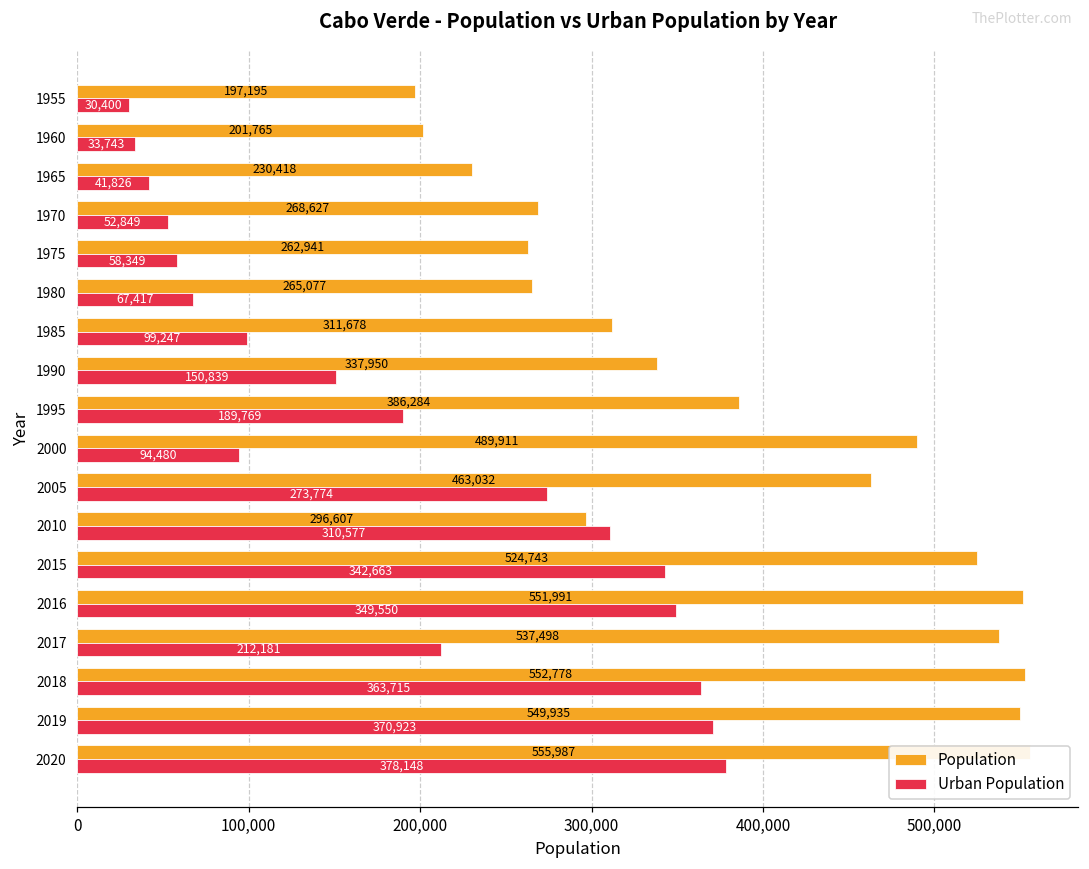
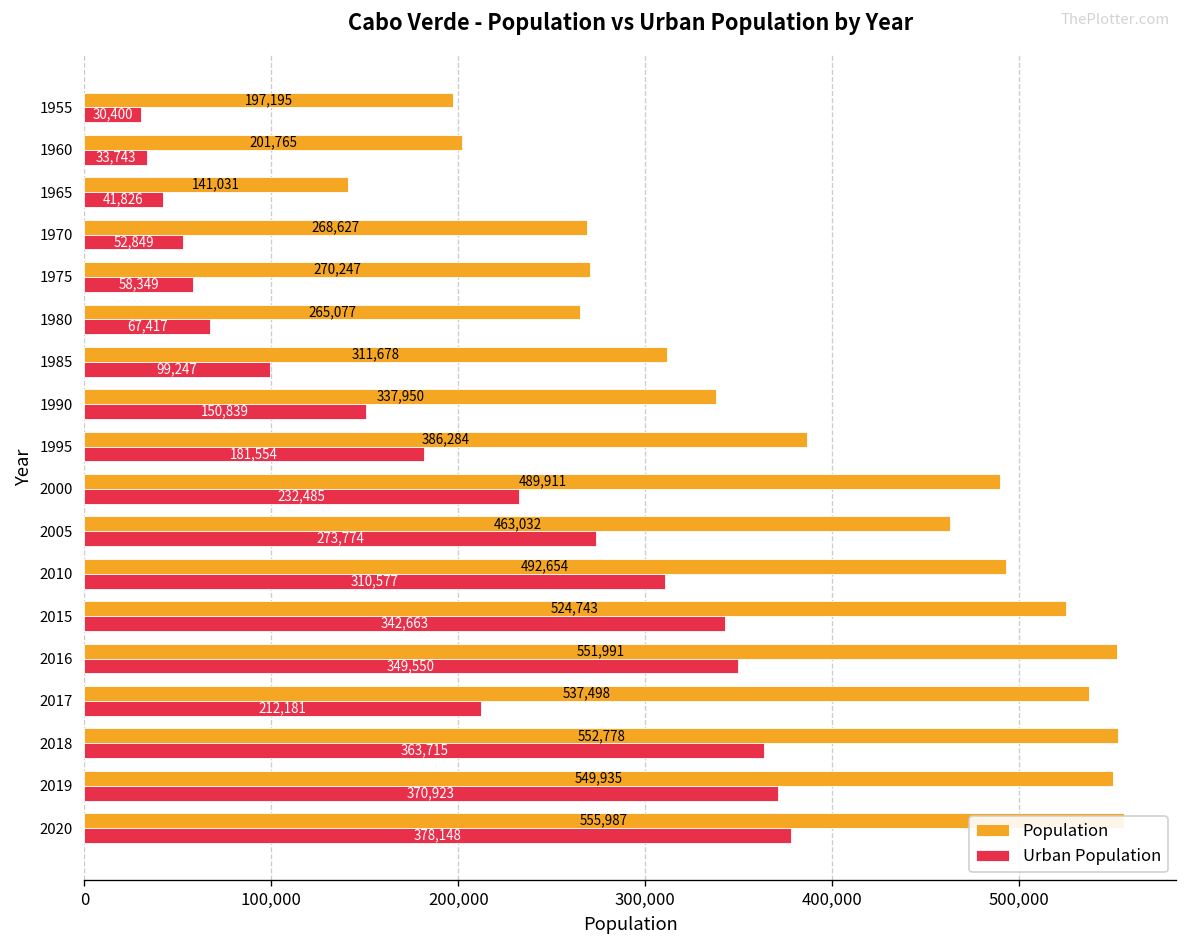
  {
    "Population": {
      "1955": "197,195",
      "1960": "201,765",
-     "1965": "230,418",
+     "1965": "141,031",
      "1970": "268,627",
-     "1975": "262,941",
+     "1975": "270,247",
      "1980": "265,077",
      "1985": "311,678",
      "1990": "337,950",
      "1995": "386,284",
      "2000": "489,911",
      "2005": "463,032",
-     "2010": "296,607",
+     "2010": "492,654",
      "2015": "524,743",
      "2016": "551,991",
      "2017": "537,498",
      "2018": "552,778",
      "2019": "549,935"
    },
    "Urban Population": {
      "1955": "30,400",
      "1960": "33,743",
      "1965": "41,826",
      "1970": "52,849",
      "1975": "58,349",
      "1980": "67,417",
      "1985": "99,247",
      "1990": "150,839",
-     "1995": "189,769",
-     "2000": "94,480",
+     "1995": "181,554",
+     "2000": "232,485",
      "2005": "273,774",
      "2010": "310,577",
      "2015": "342,663",
      "2016": "349,550",
      "2017": "212,181",
      "2018": "363,715",
      "2019": "370,923",
      "2020": "378,148"
    }
  }
